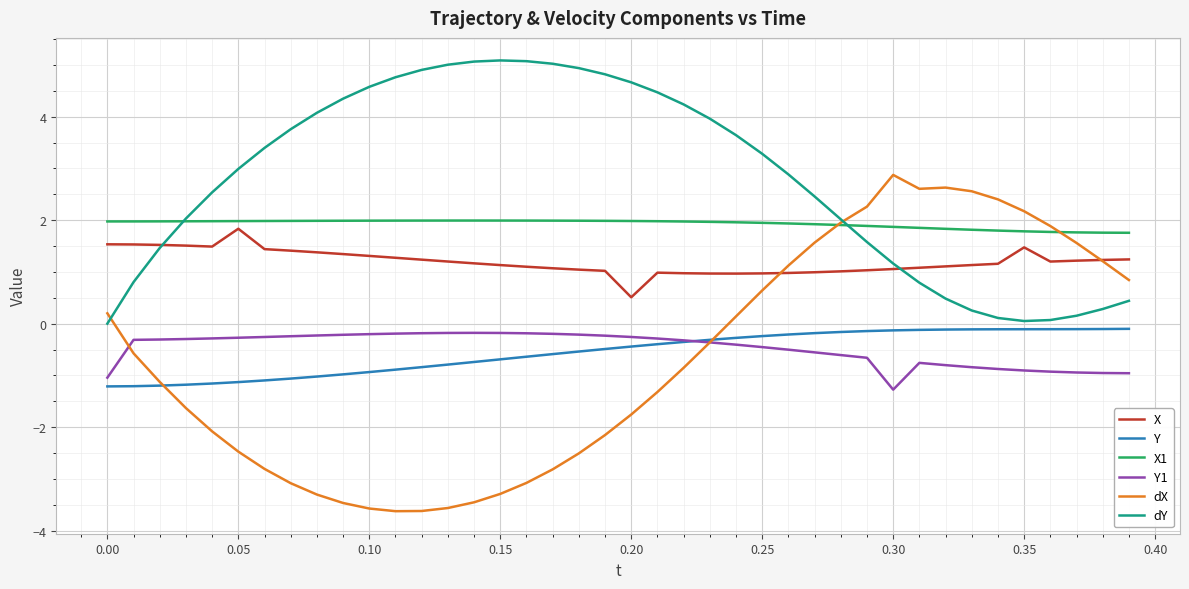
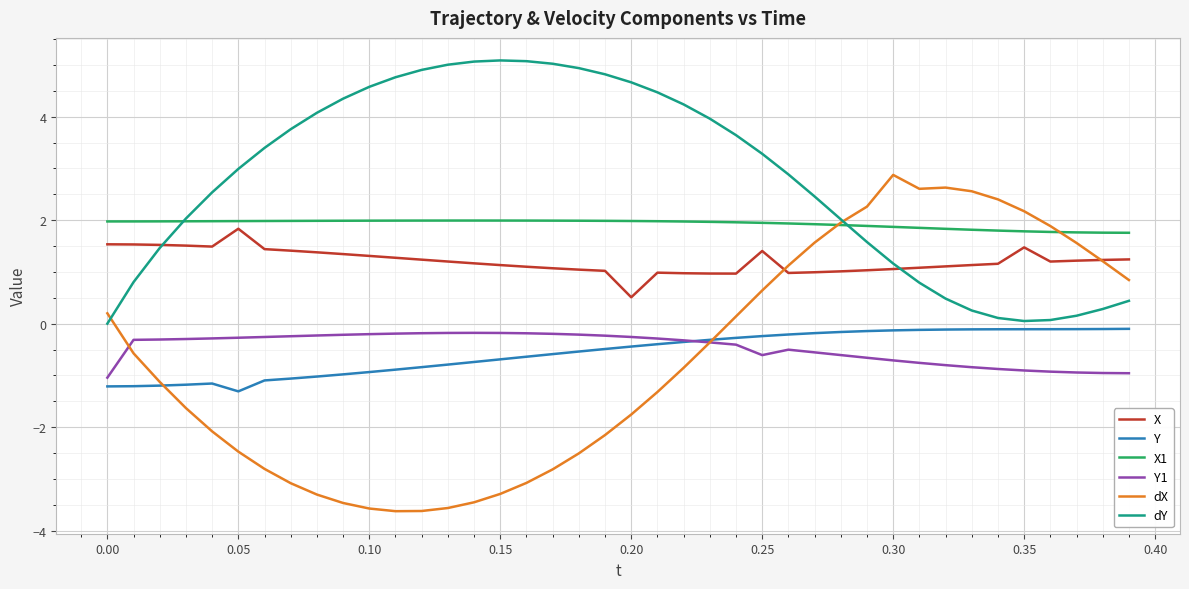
  {
    "X": {
      "0.00": 1.5,
      "0.05": 1.8,
      "0.10": 1.3,
      "0.15": 1.1,
      "0.20": 0.5,
-     "0.25": 1.0,
+     "0.25": 1.4,
      "0.30": 1.1,
      "0.35": 1.5
    },
    "Y": {
      "0.00": -1.2,
-     "0.05": -1.1,
+     "0.05": -1.3,
      "0.10": -0.9,
      "0.15": -0.7,
      "0.20": -0.4,
      "0.25": -0.2,
      "0.30": -0.1,
      "0.35": -0.1
    },
    "Y1": {
      "0.00": -1.0,
      "0.05": -0.3,
      "0.10": -0.2,
      "0.15": -0.2,
      "0.20": -0.3,
-     "0.25": -0.5,
-     "0.30": -1.3,
+     "0.25": -0.6,
+     "0.30": -0.7,
      "0.35": -0.9
    },
    "dX": {
      "0.00": 0.2,
      "0.05": -2.5,
      "0.10": -3.6,
      "0.15": -3.3,
      "0.20": -1.8,
      "0.25": 0.6,
      "0.30": 2.9,
      "0.35": 2.2
    }
  }
